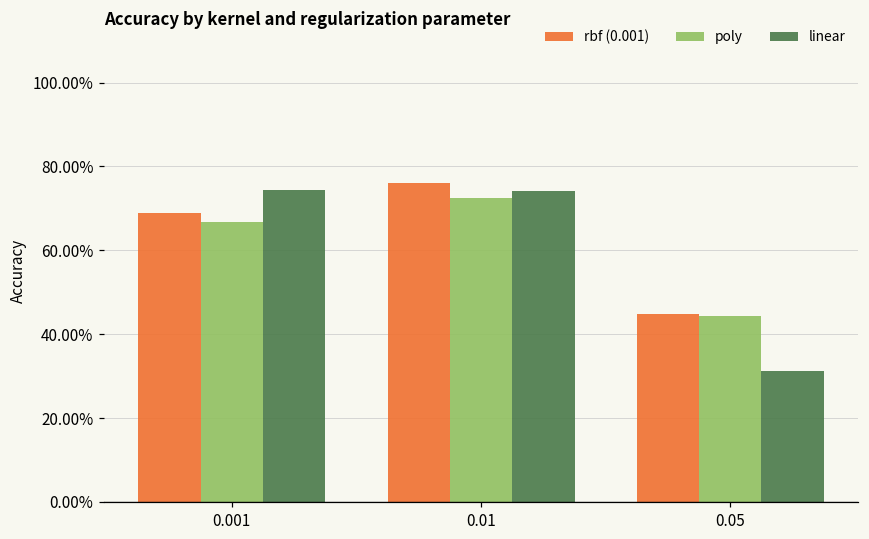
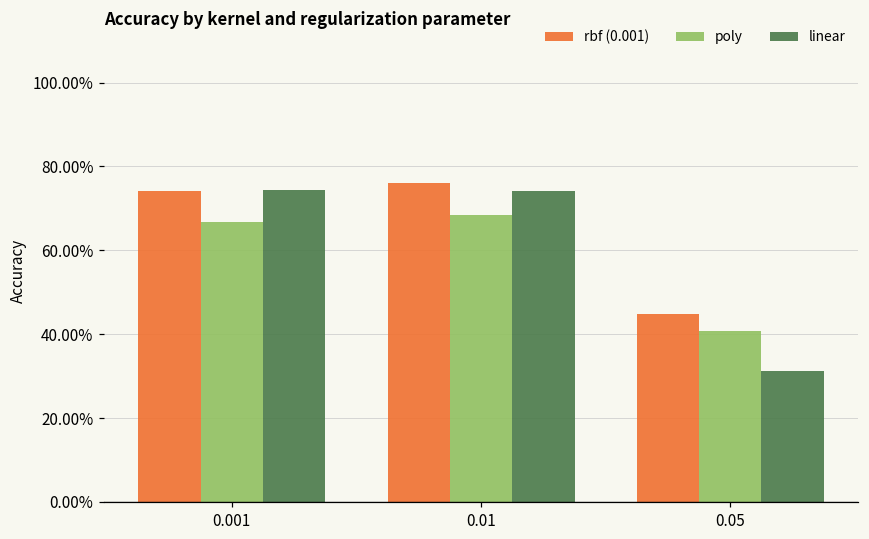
  {
    "rbf (0.001)": {
-     "0.001": "69%",
+     "0.001": "74%",
      "0.01": "76%",
      "0.05": "45%"
    },
    "poly": {
      "0.001": "67%",
-     "0.01": "72%",
-     "0.05": "44%"
+     "0.01": "69%",
+     "0.05": "41%"
    },
    "linear": {
      "0.001": "74%",
      "0.01": "74%",
      "0.05": "31%"
    }
  }
